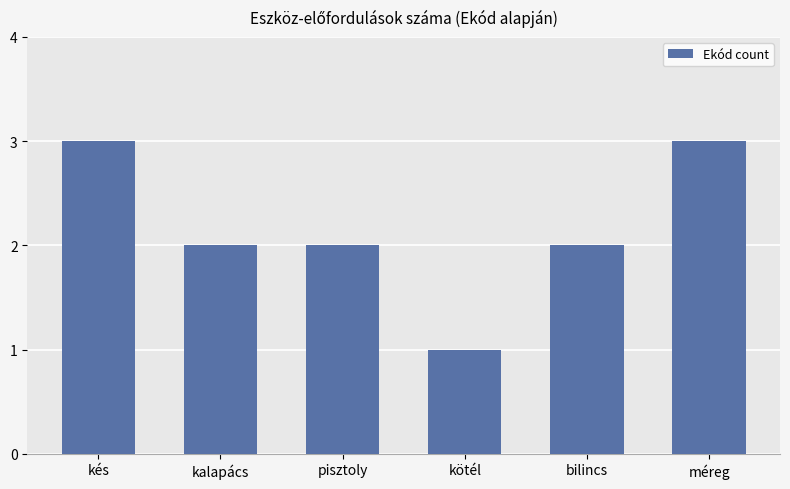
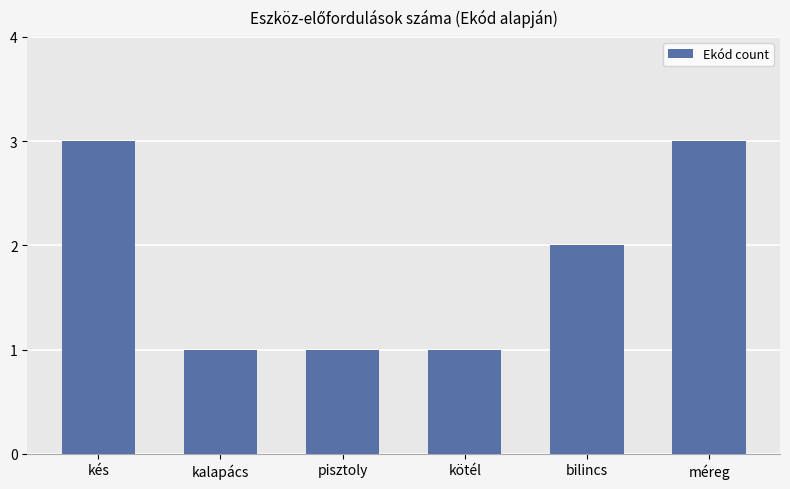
  {
    "kés": 3,
-   "kalapács": 2,
-   "pisztoly": 2,
+   "kalapács": 1,
+   "pisztoly": 1,
    "kötél": 1,
    "bilincs": 2,
    "méreg": 3
  }
